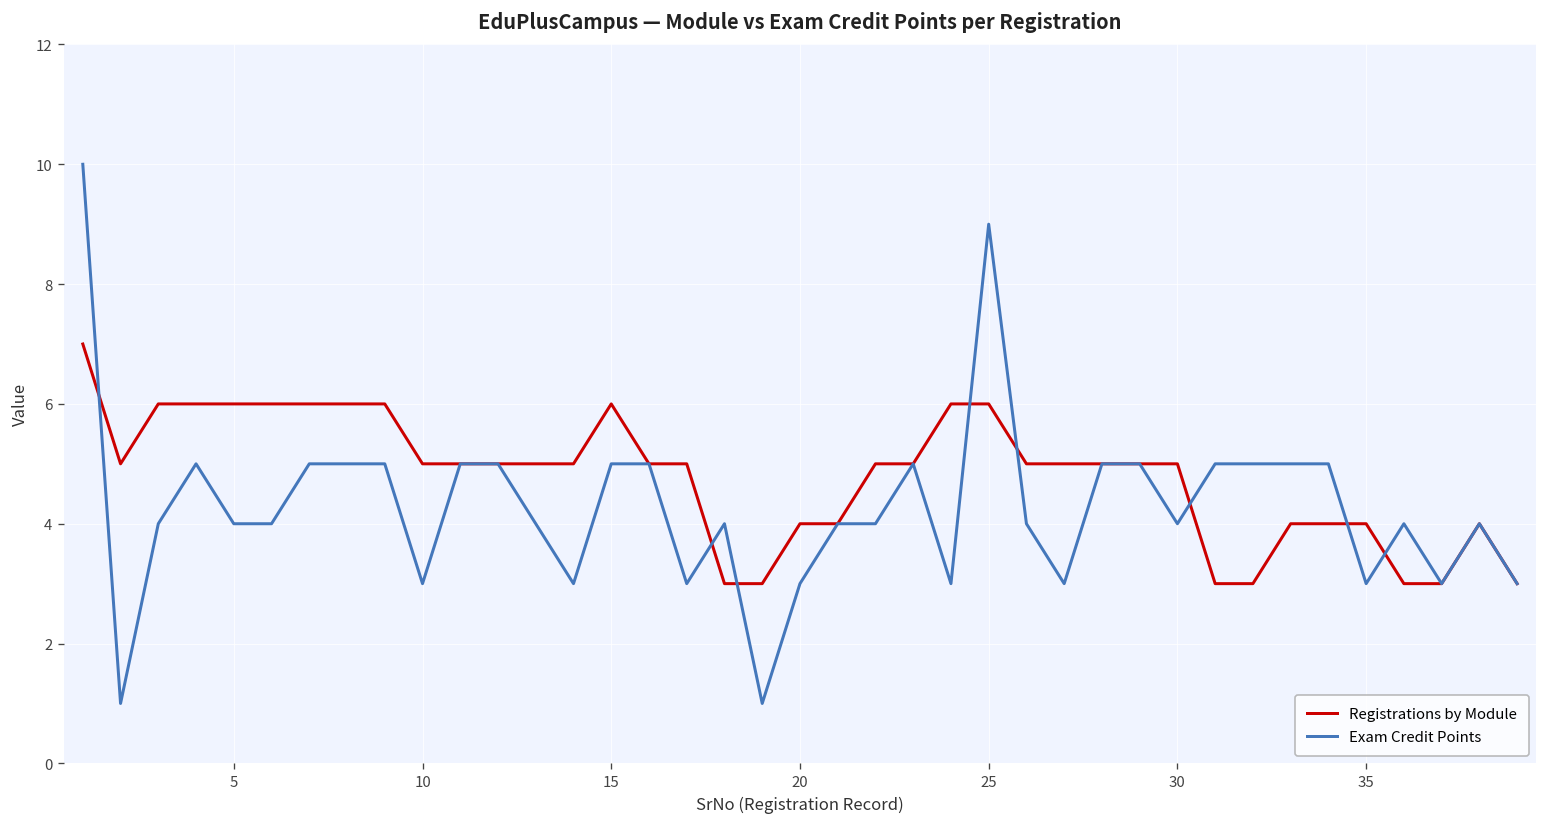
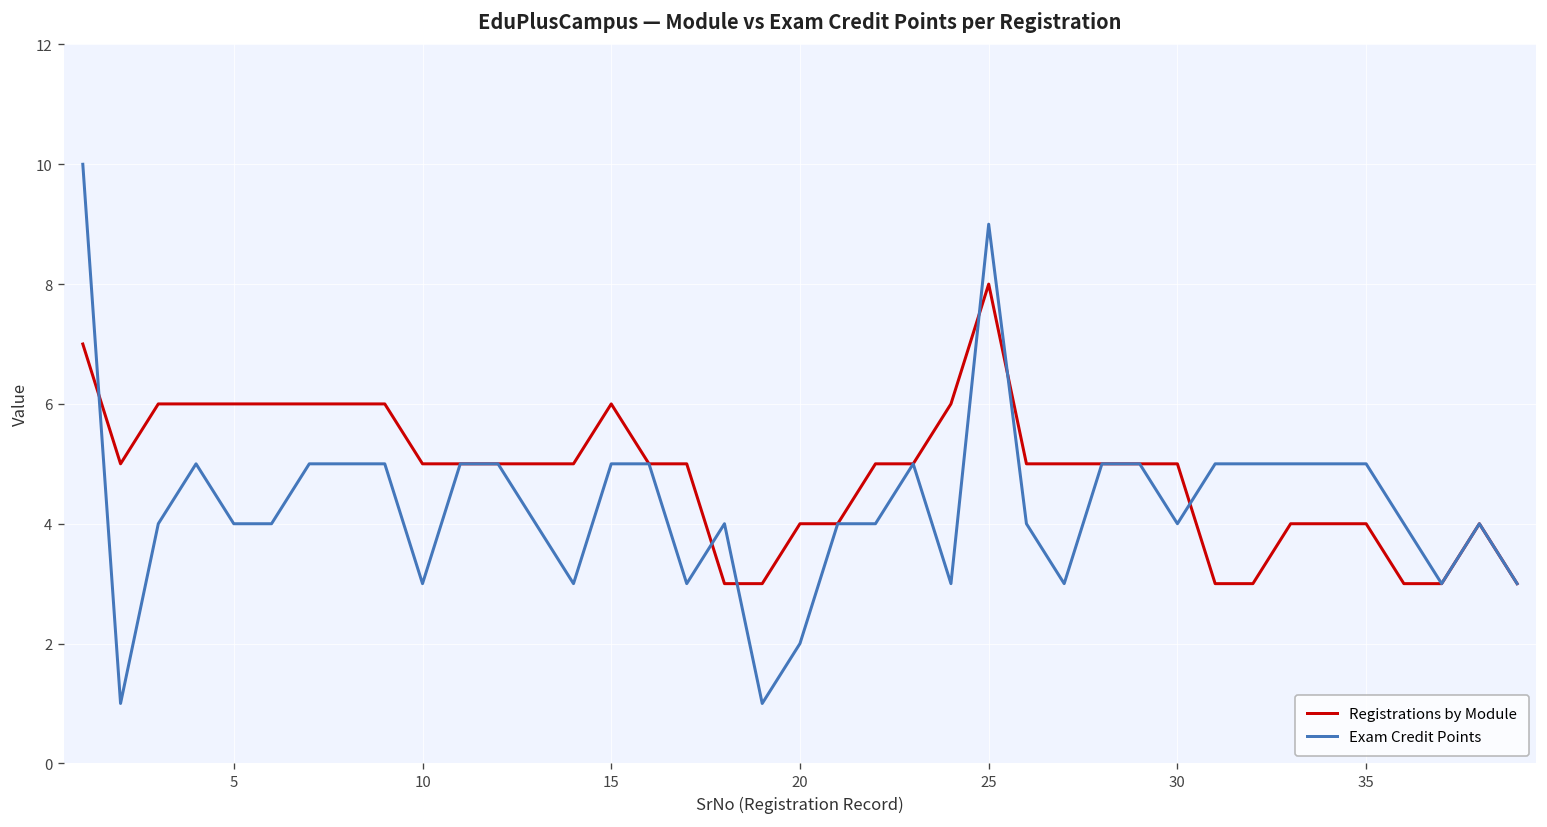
  {
    "Registrations by Module": {
      "5": 6,
      "10": 5,
      "15": 6,
      "20": 4,
-     "25": 6,
+     "25": 8,
      "30": 5,
      "35": 4
    },
    "Exam Credit Points": {
      "5": 4,
      "10": 3,
      "15": 5,
-     "20": 3,
+     "20": 2,
      "25": 9,
      "30": 4,
-     "35": 3
+     "35": 5
    }
  }
